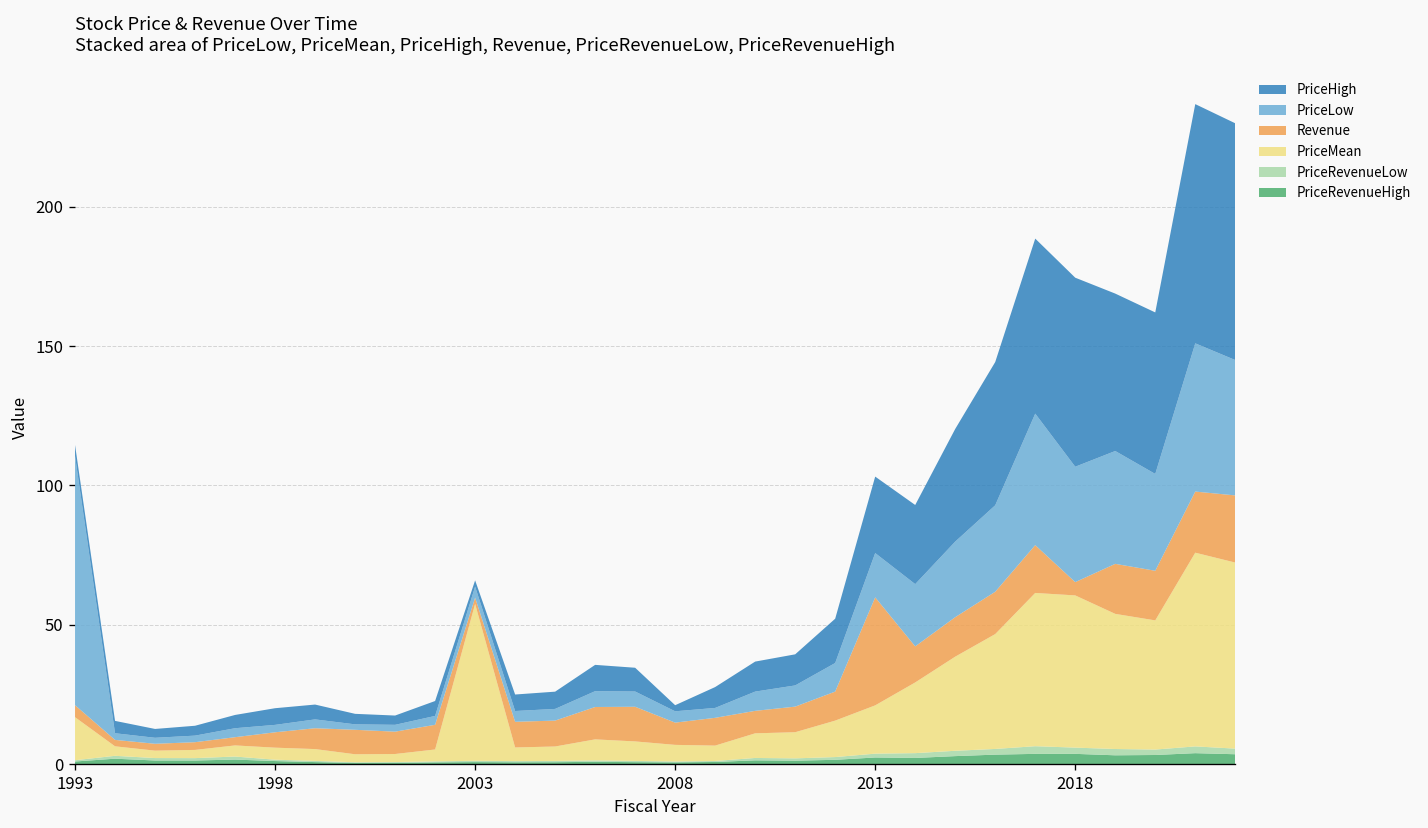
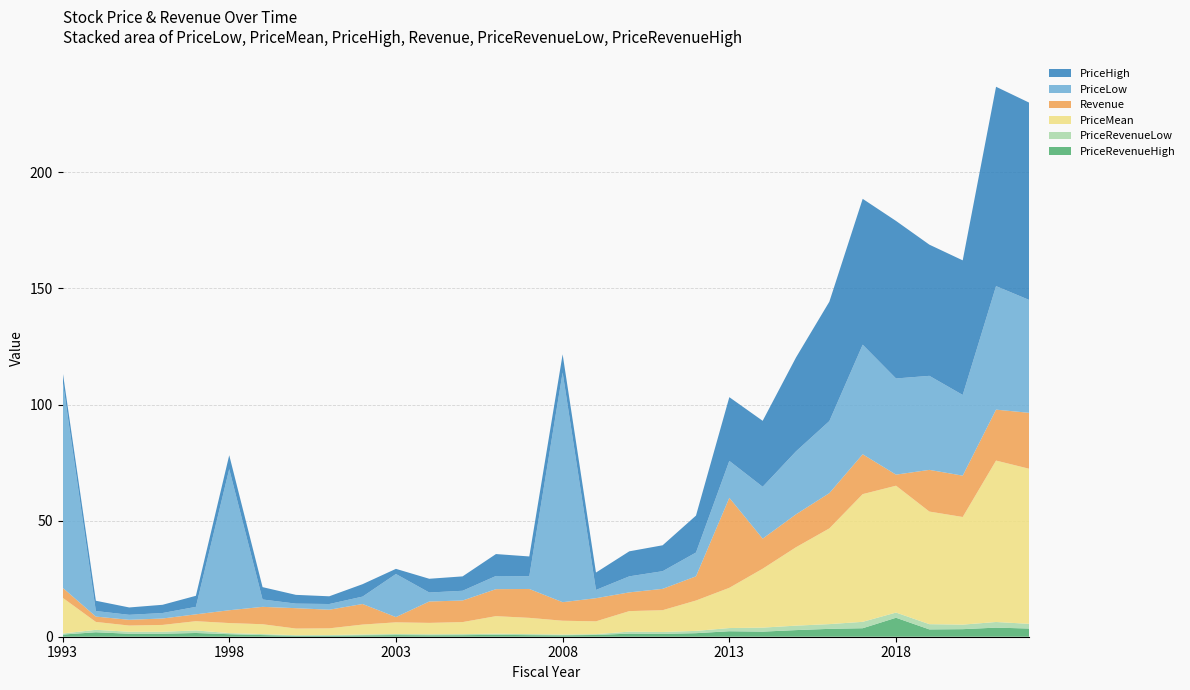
  {
    "PriceRevenueHigh": {
      "2013": 2,
-     "2018": 4
+     "2018": 8
    },
    "PriceRevenueLow": {
      "2013": 1,
      "2018": 2
    },
    "PriceMean": {
      "1993": 15,
      "1998": 4,
-     "2003": 56,
+     "2003": 5,
      "2008": 6,
      "2013": 17,
      "2018": 55
    },
    "Revenue": {
      "1993": 4,
      "1998": 6,
      "2003": 2,
      "2008": 8,
      "2013": 39,
      "2018": 5
    },
    "PriceLow": {
      "1993": 89,
-     "1998": 3,
-     "2003": 4,
-     "2008": 4,
+     "1998": 61,
+     "2003": 19,
+     "2008": 99,
      "2013": 16,
      "2018": 41
    },
    "PriceHigh": {
      "1993": 4,
      "1998": 6,
      "2003": 2,
-     "2008": 2,
+     "2008": 8,
      "2013": 27,
      "2018": 68
    }
  }
